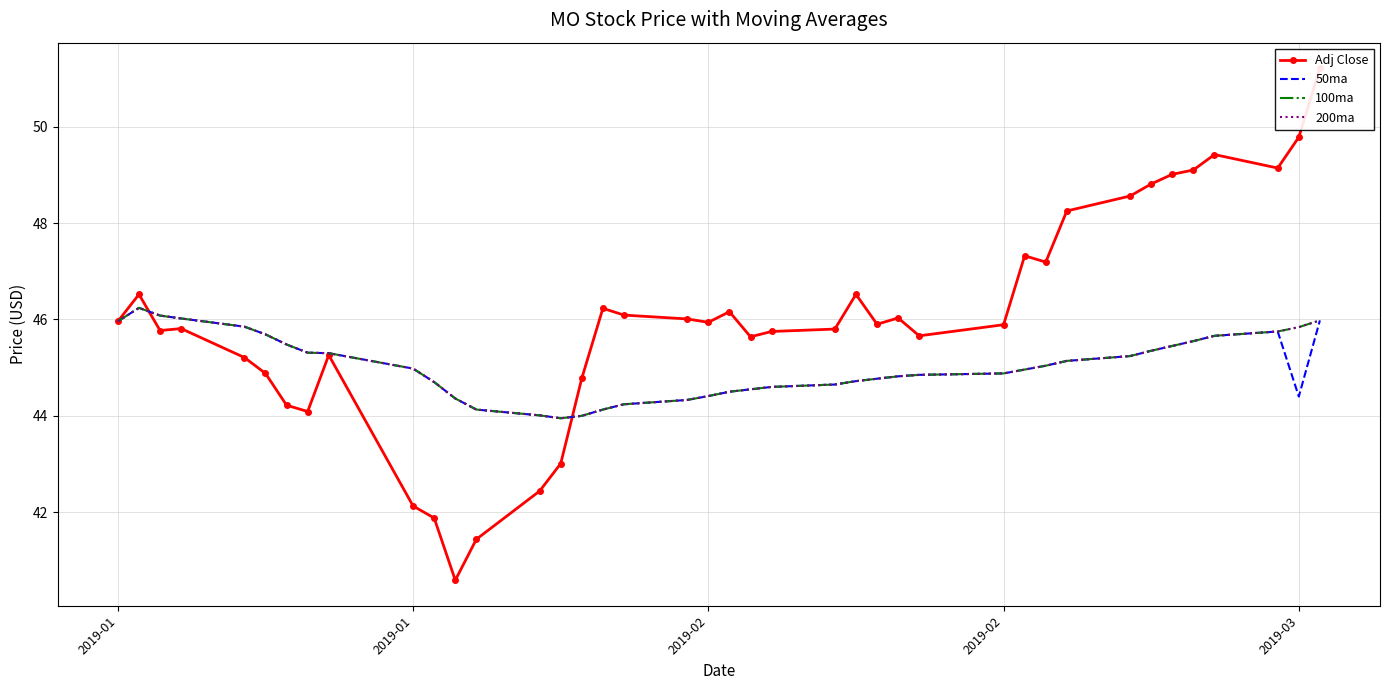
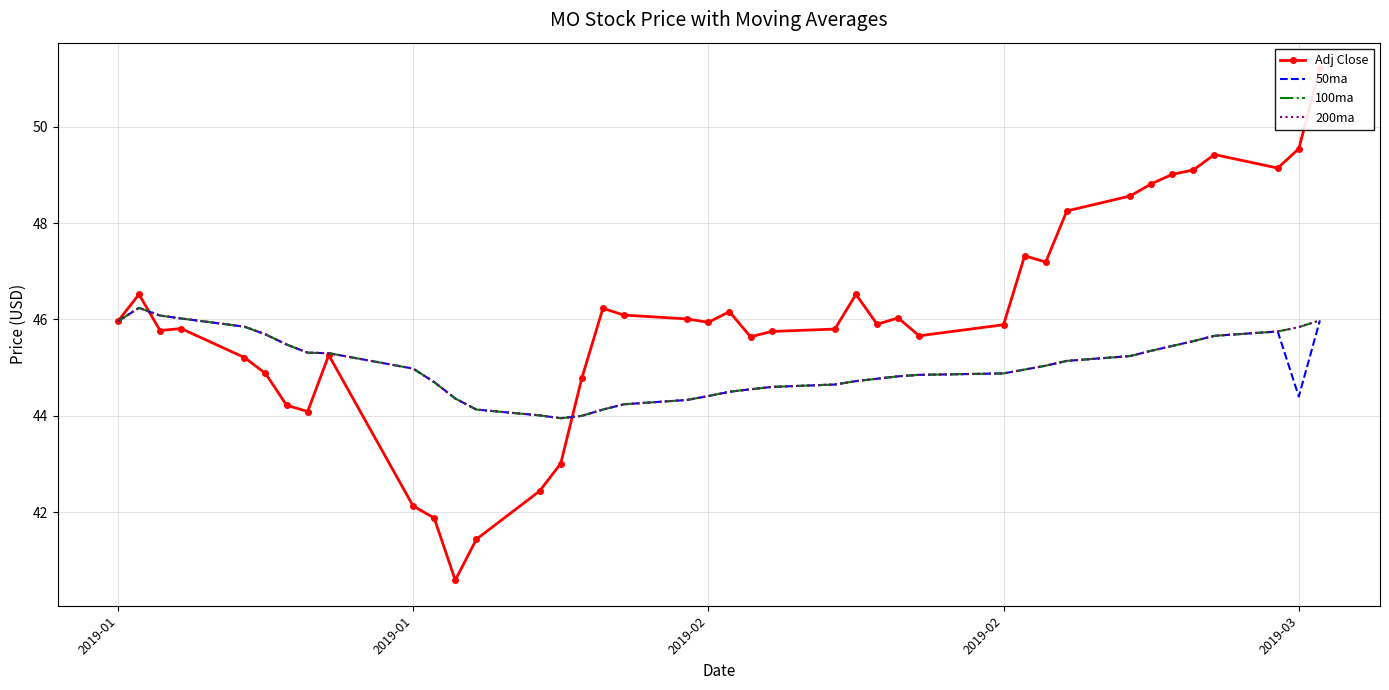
  {
    "Adj Close": {
-     "2019-03": 49.8
+     "2019-03": 49.5
    },
    "50ma": {
      "2019-03": 44.4
    },
    "200ma": {
      "2019-03": 45.8
    }
  }
